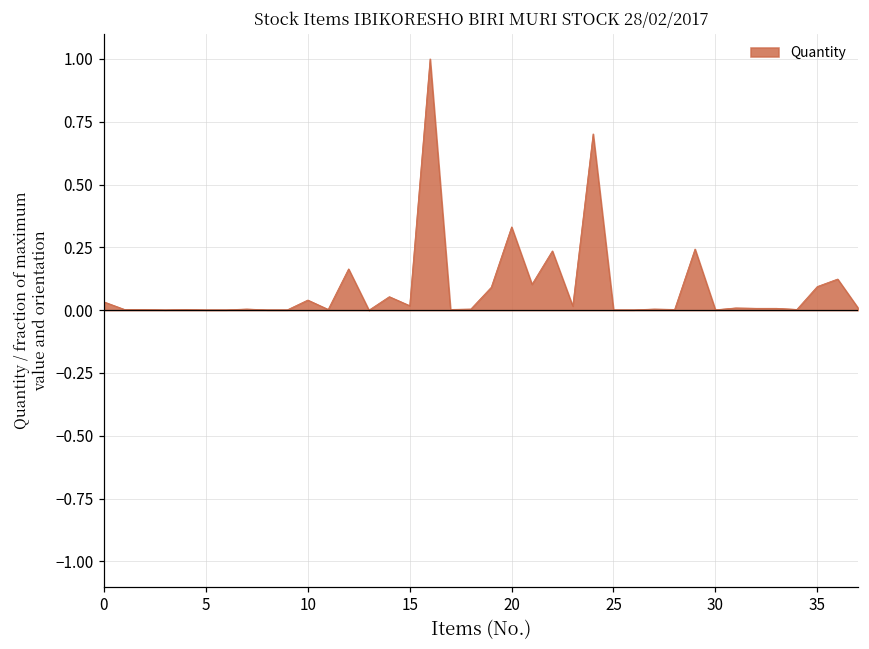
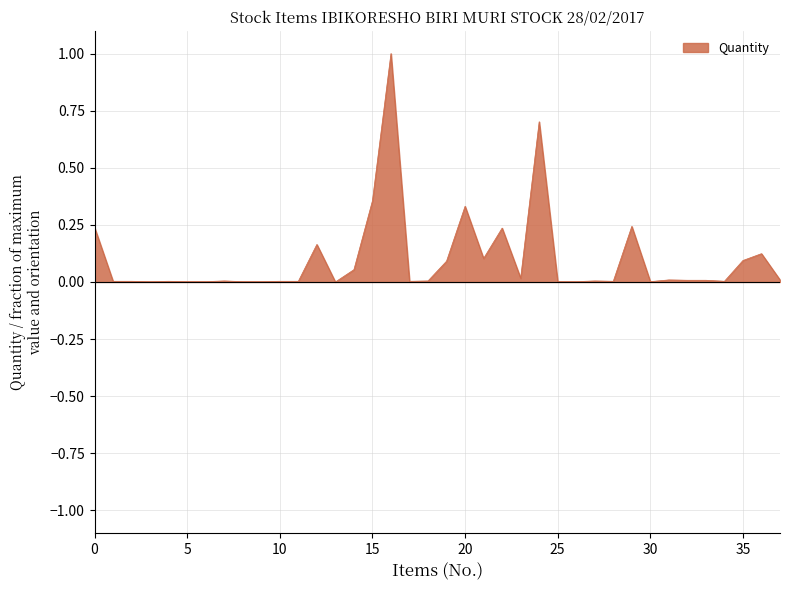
  {
-   "0": 0.03,
+   "0": 0.24,
    "5": 0.00,
-   "10": 0.04,
-   "15": 0.02,
+   "10": 0.00,
+   "15": 0.36,
    "20": 0.33,
    "25": 0.00,
    "30": 0.00,
    "35": 0.09
  }
